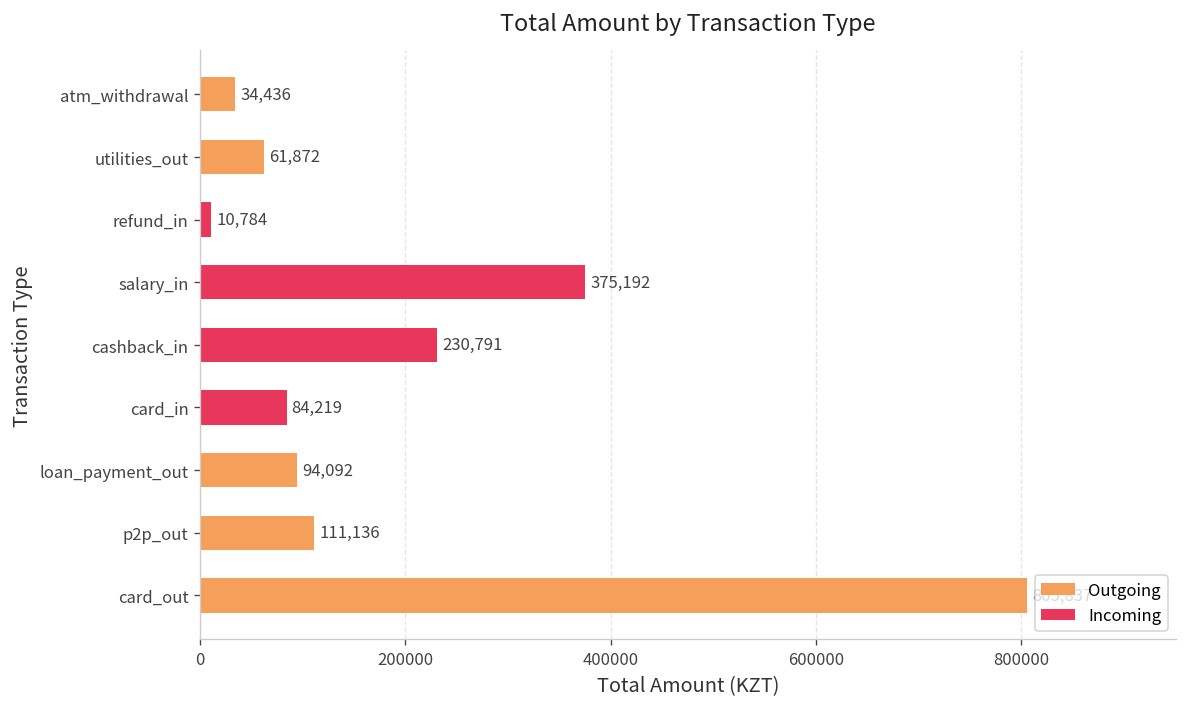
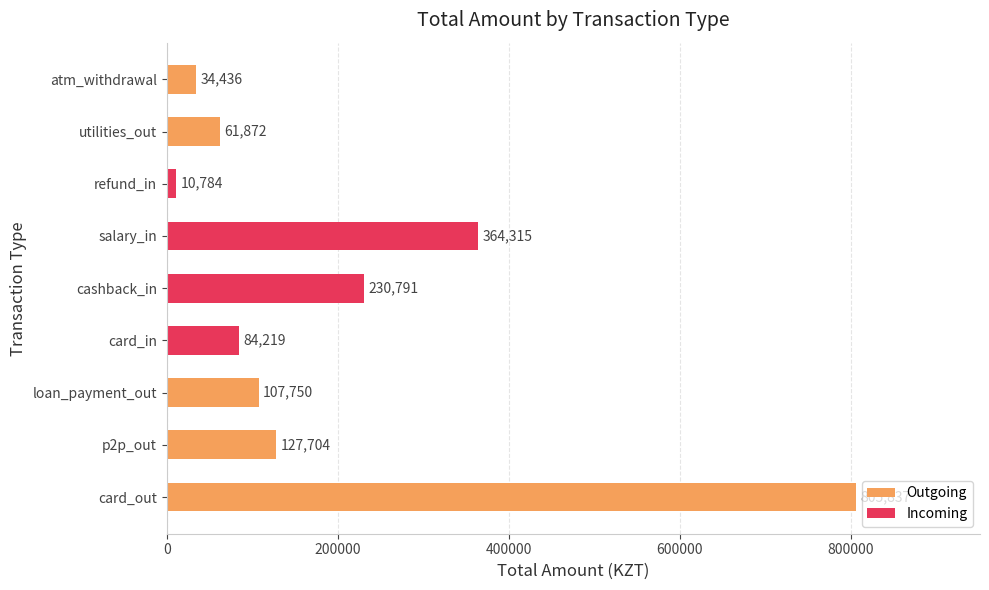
  {
    "atm_withdrawal": "34,436",
    "utilities_out": "61,872",
    "refund_in": "10,784",
-   "salary_in": "375,192",
+   "salary_in": "364,315",
    "cashback_in": "230,791",
    "card_in": "84,219",
-   "loan_payment_out": "94,092",
-   "p2p_out": "111,136"
+   "loan_payment_out": "107,750",
+   "p2p_out": "127,704"
  }
